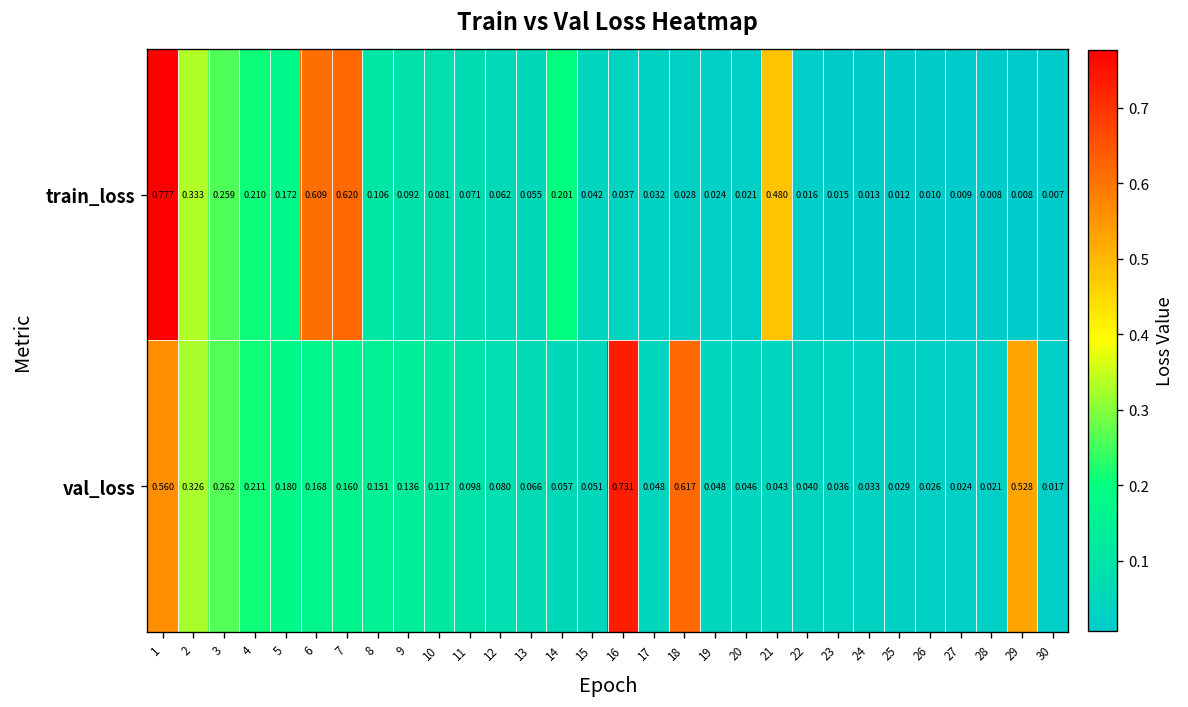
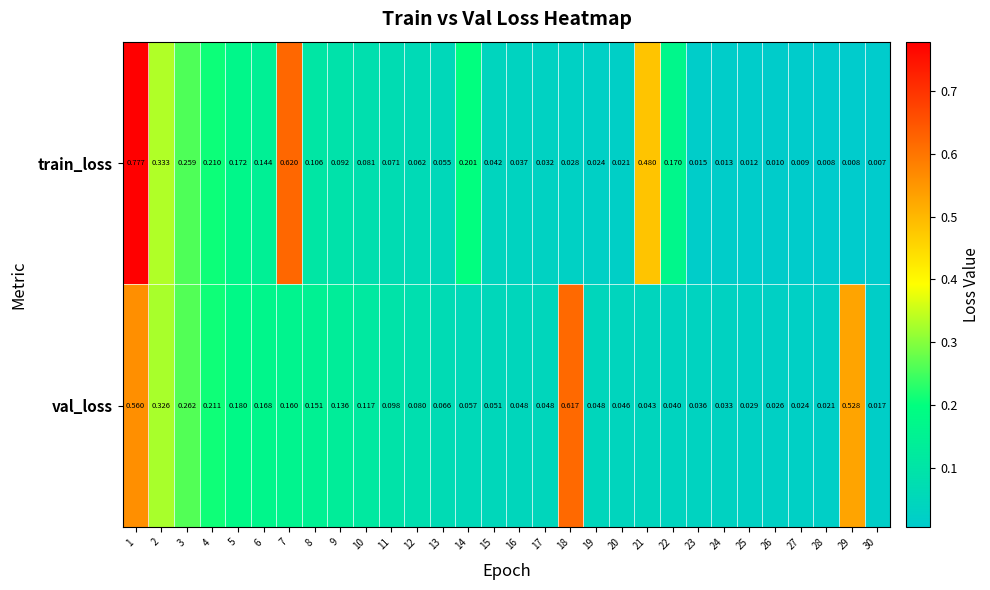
  {
    "train_loss": {
      "1": 0.777,
      "2": 0.333,
      "3": 0.259,
      "4": 0.210,
      "5": 0.172,
-     "6": 0.609,
+     "6": 0.144,
      "7": 0.620,
      "8": 0.106,
      "9": 0.092,
      "10": 0.081,
      "11": 0.071,
      "12": 0.062,
      "13": 0.055,
      "14": 0.201,
      "15": 0.042,
      "16": 0.037,
      "17": 0.032,
      "18": 0.028,
      "19": 0.024,
      "20": 0.021,
      "21": 0.480,
-     "22": 0.016,
+     "22": 0.170,
      "23": 0.015,
      "24": 0.013,
      "25": 0.012,
      "26": 0.010,
      "27": 0.009,
      "28": 0.008,
      "29": 0.008,
      "30": 0.007
    },
    "val_loss": {
      "1": 0.560,
      "2": 0.326,
      "3": 0.262,
      "4": 0.211,
      "5": 0.180,
      "6": 0.168,
      "7": 0.160,
      "8": 0.151,
      "9": 0.136,
      "10": 0.117,
      "11": 0.098,
      "12": 0.080,
      "13": 0.066,
      "14": 0.057,
      "15": 0.051,
-     "16": 0.731,
+     "16": 0.048,
      "17": 0.048,
      "18": 0.617,
      "19": 0.048,
      "20": 0.046,
      "21": 0.043,
      "22": 0.040,
      "23": 0.036,
      "24": 0.033,
      "25": 0.029,
      "26": 0.026,
      "27": 0.024,
      "28": 0.021,
      "29": 0.528,
      "30": 0.017
    }
  }
